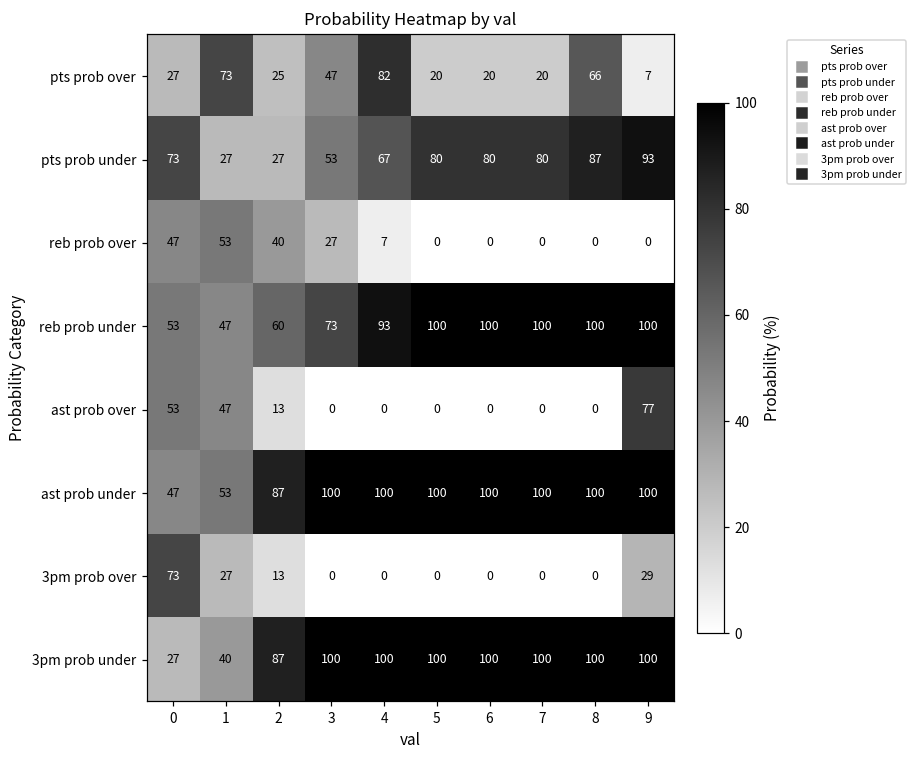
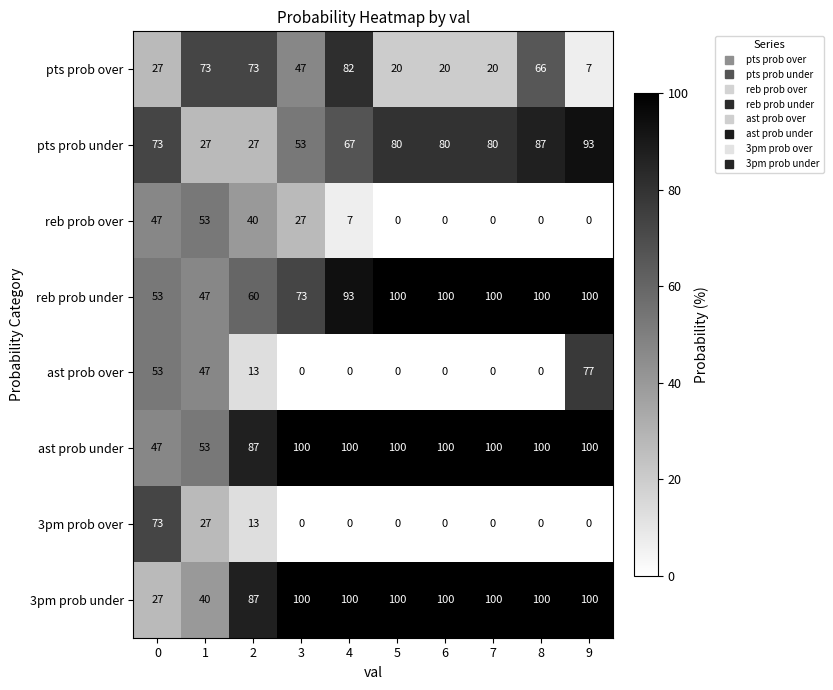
  {
    "pts prob over": {
      "0": 27,
      "1": 73,
-     "2": 25,
+     "2": 73,
      "3": 47,
      "4": 82,
      "5": 20,
      "6": 20,
      "7": 20,
      "8": 66,
      "9": 7
    },
    "pts prob under": {
      "0": 73,
      "1": 27,
      "2": 27,
      "3": 53,
      "4": 67,
      "5": 80,
      "6": 80,
      "7": 80,
      "8": 87,
      "9": 93
    },
    "reb prob over": {
      "0": 47,
      "1": 53,
      "2": 40,
      "3": 27,
      "4": 7,
      "5": 0,
      "6": 0,
      "7": 0,
      "8": 0,
      "9": 0
    },
    "reb prob under": {
      "0": 53,
      "1": 47,
      "2": 60,
      "3": 73,
      "4": 93,
      "5": 100,
      "6": 100,
      "7": 100,
      "8": 100,
      "9": 100
    },
    "ast prob over": {
      "0": 53,
      "1": 47,
      "2": 13,
      "3": 0,
      "4": 0,
      "5": 0,
      "6": 0,
      "7": 0,
      "8": 0,
      "9": 77
    },
    "ast prob under": {
      "0": 47,
      "1": 53,
      "2": 87,
      "3": 100,
      "4": 100,
      "5": 100,
      "6": 100,
      "7": 100,
      "8": 100,
      "9": 100
    },
    "3pm prob over": {
      "0": 73,
      "1": 27,
      "2": 13,
      "3": 0,
      "4": 0,
      "5": 0,
      "6": 0,
      "7": 0,
      "8": 0,
-     "9": 29
+     "9": 0
    },
    "3pm prob under": {
      "0": 27,
      "1": 40,
      "2": 87,
      "3": 100,
      "4": 100,
      "5": 100,
      "6": 100,
      "7": 100,
      "8": 100,
      "9": 100
    }
  }
